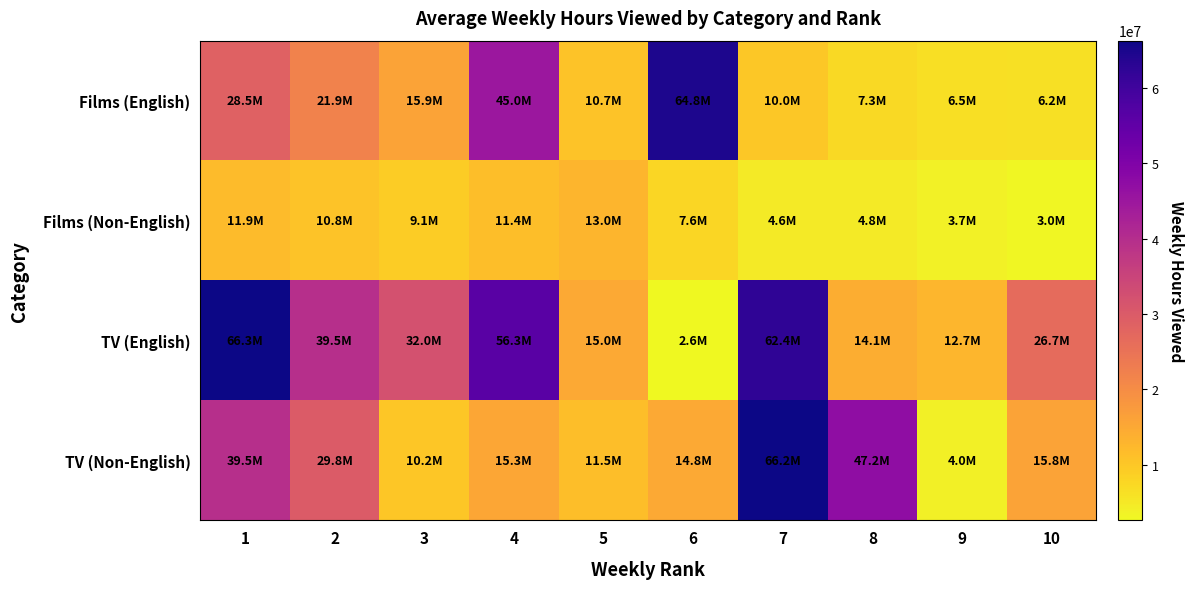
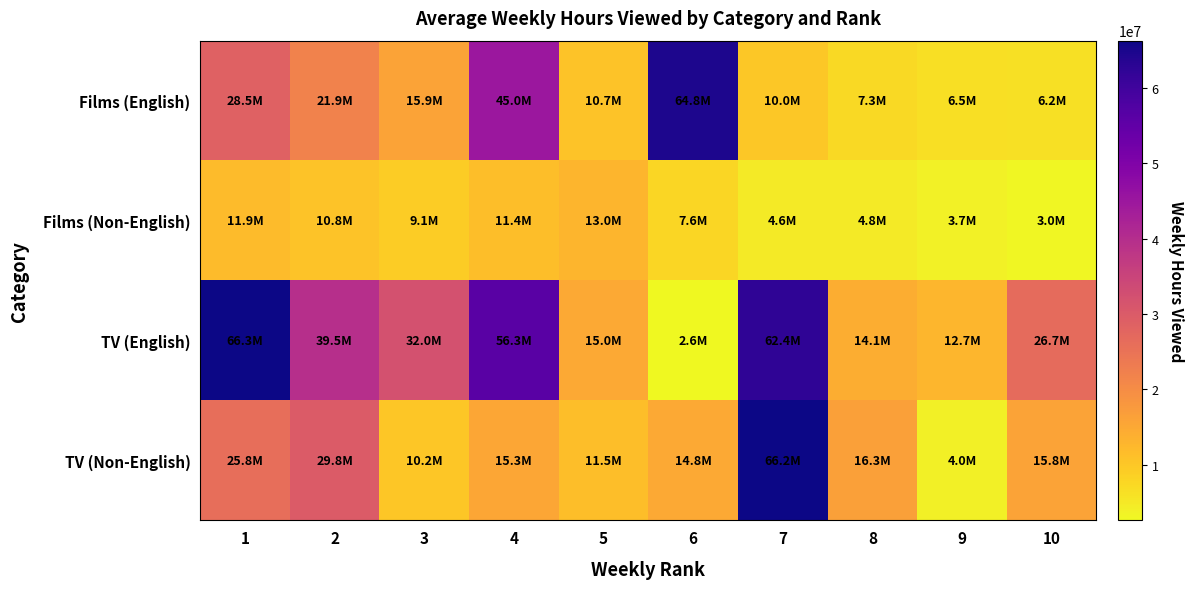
  {
    "Films (English)": {
      "1": "28.5M",
      "2": "21.9M",
      "3": "15.9M",
      "4": "45.0M",
      "5": "10.7M",
      "6": "64.8M",
      "7": "10.0M",
      "8": "7.3M",
      "9": "6.5M",
      "10": "6.2M"
    },
    "Films (Non-English)": {
      "1": "11.9M",
      "2": "10.8M",
      "3": "9.1M",
      "4": "11.4M",
      "5": "13.0M",
      "6": "7.6M",
      "7": "4.6M",
      "8": "4.8M",
      "9": "3.7M",
      "10": "3.0M"
    },
    "TV (English)": {
      "1": "66.3M",
      "2": "39.5M",
      "3": "32.0M",
      "4": "56.3M",
      "5": "15.0M",
      "6": "2.6M",
      "7": "62.4M",
      "8": "14.1M",
      "9": "12.7M",
      "10": "26.7M"
    },
    "TV (Non-English)": {
-     "1": "39.5M",
+     "1": "25.8M",
      "2": "29.8M",
      "3": "10.2M",
      "4": "15.3M",
      "5": "11.5M",
      "6": "14.8M",
      "7": "66.2M",
-     "8": "47.2M",
+     "8": "16.3M",
      "9": "4.0M",
      "10": "15.8M"
    }
  }
